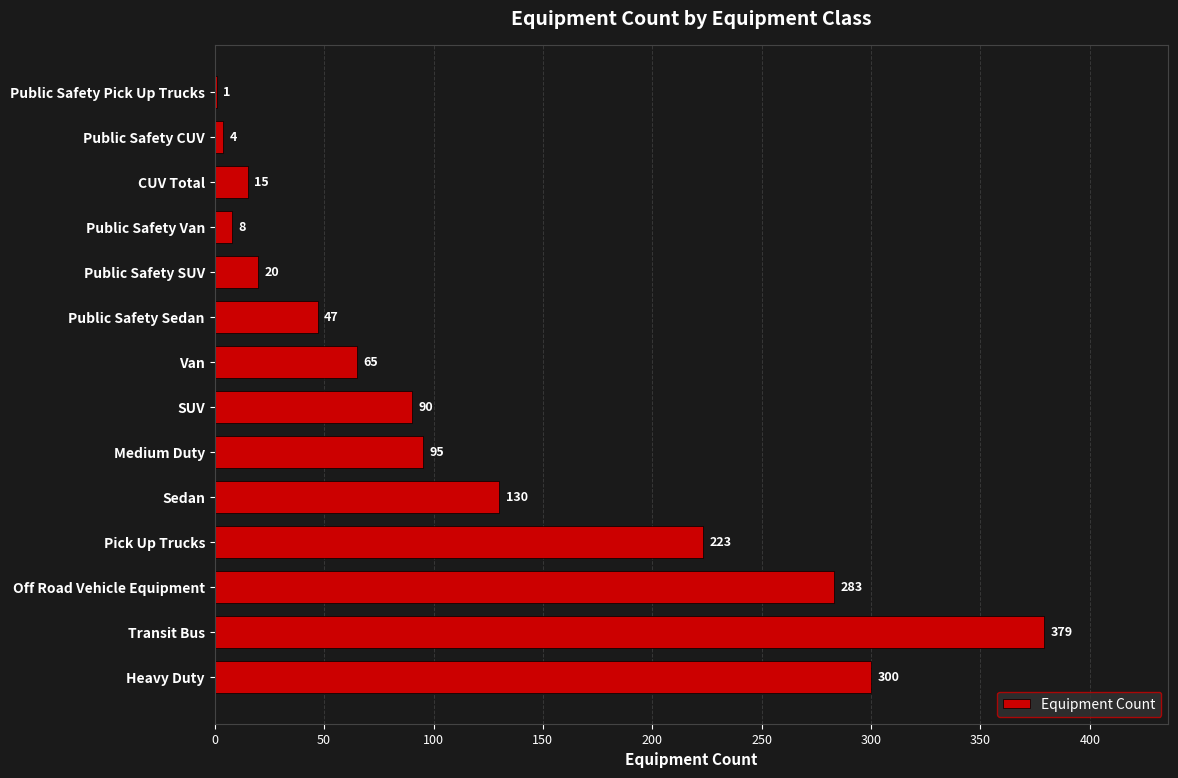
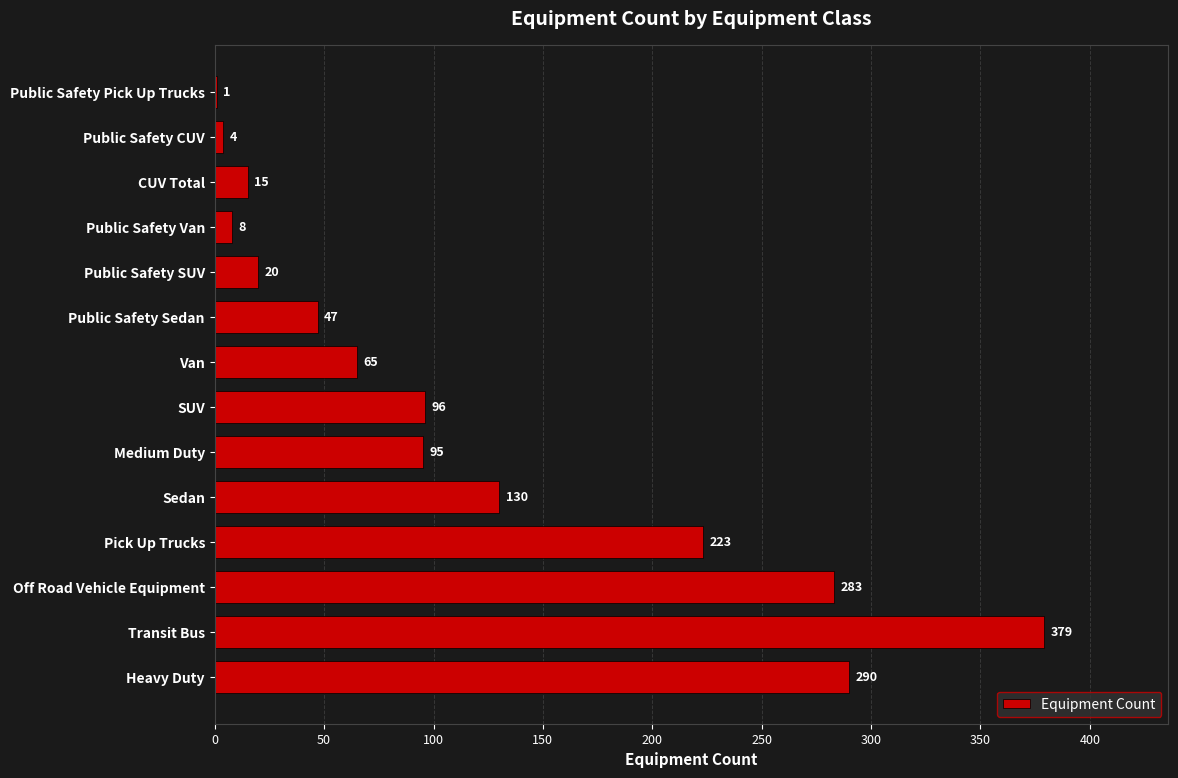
  {
    "Public Safety Pick Up Trucks": 1,
    "Public Safety CUV": 4,
    "CUV Total": 15,
    "Public Safety Van": 8,
    "Public Safety SUV": 20,
    "Public Safety Sedan": 47,
    "Van": 65,
-   "SUV": 90,
+   "SUV": 96,
    "Medium Duty": 95,
    "Sedan": 130,
    "Pick Up Trucks": 223,
    "Off Road Vehicle Equipment": 283,
    "Transit Bus": 379,
-   "Heavy Duty": 300
+   "Heavy Duty": 290
  }
